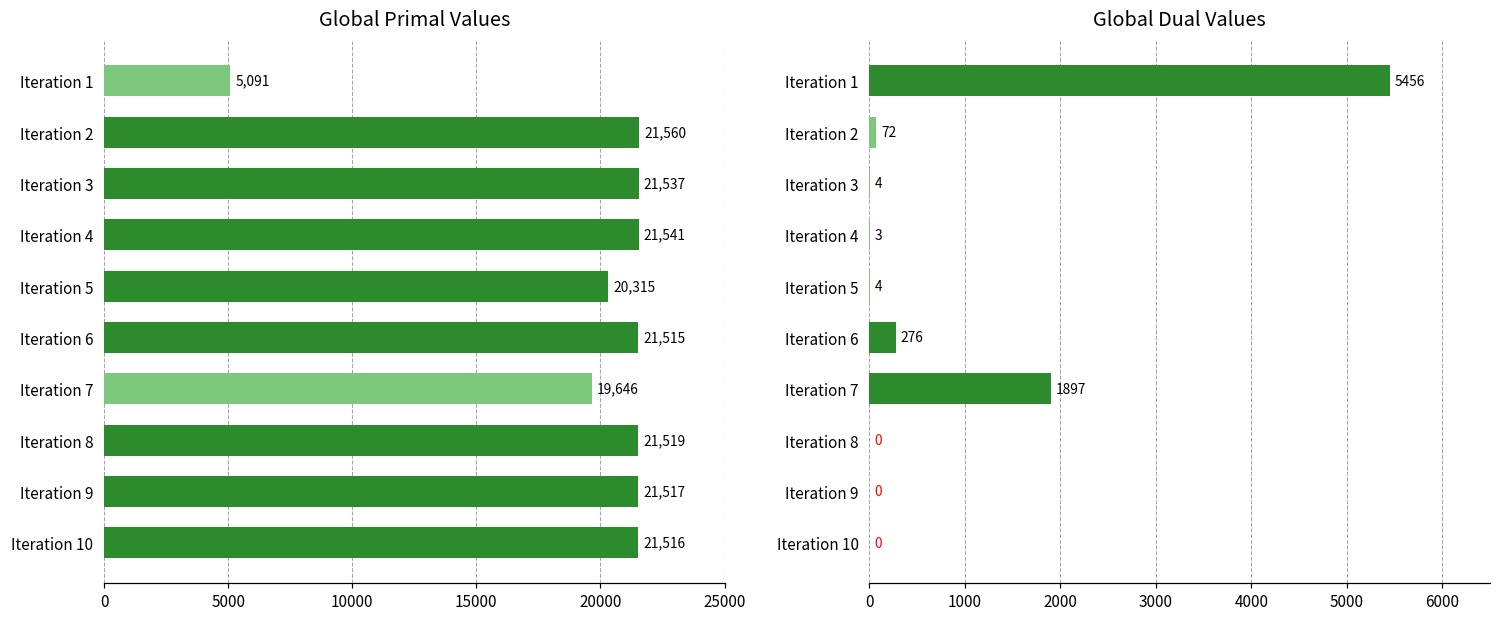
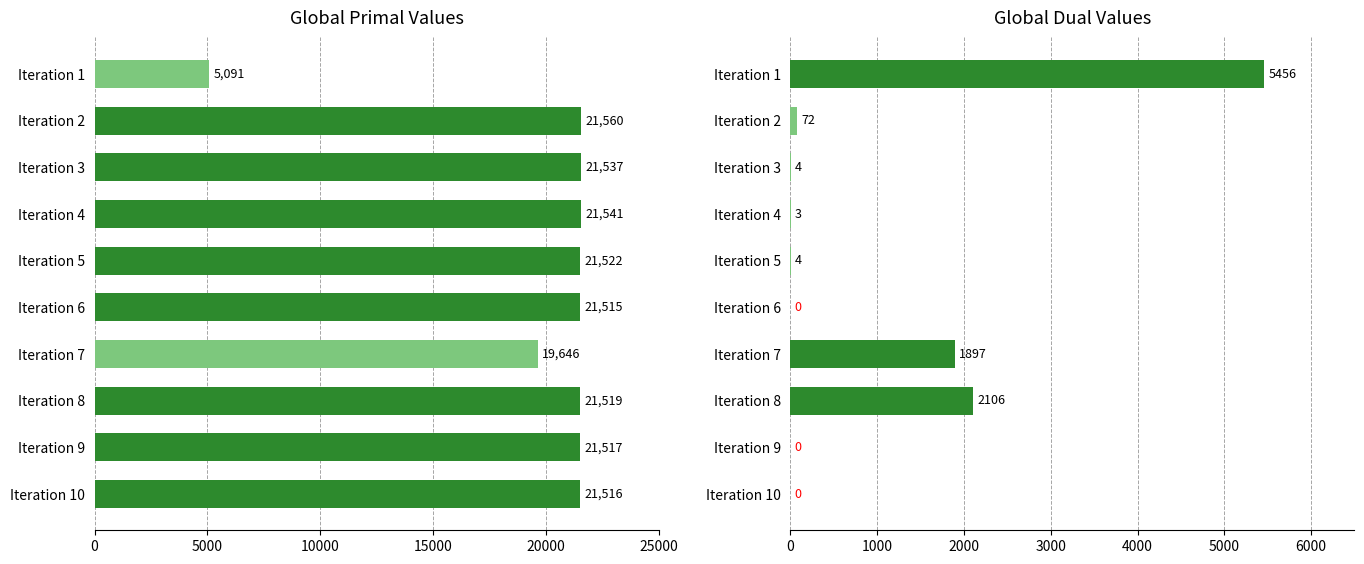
  {
    "Global Primal Values": {
      "Iteration 1": "5,091",
      "Iteration 2": "21,560",
      "Iteration 3": "21,537",
      "Iteration 4": "21,541",
-     "Iteration 5": "20,315",
+     "Iteration 5": "21,522",
      "Iteration 6": "21,515",
      "Iteration 7": "19,646",
      "Iteration 8": "21,519",
      "Iteration 9": "21,517",
      "Iteration 10": "21,516"
    },
    "Global Dual Values": {
      "Iteration 1": "5456",
      "Iteration 2": "72",
      "Iteration 3": "4",
      "Iteration 4": "3",
      "Iteration 5": "4",
-     "Iteration 6": "276",
+     "Iteration 6": "0",
      "Iteration 7": "1897",
-     "Iteration 8": "0",
+     "Iteration 8": "2106",
      "Iteration 9": "0",
      "Iteration 10": "0"
    }
  }
